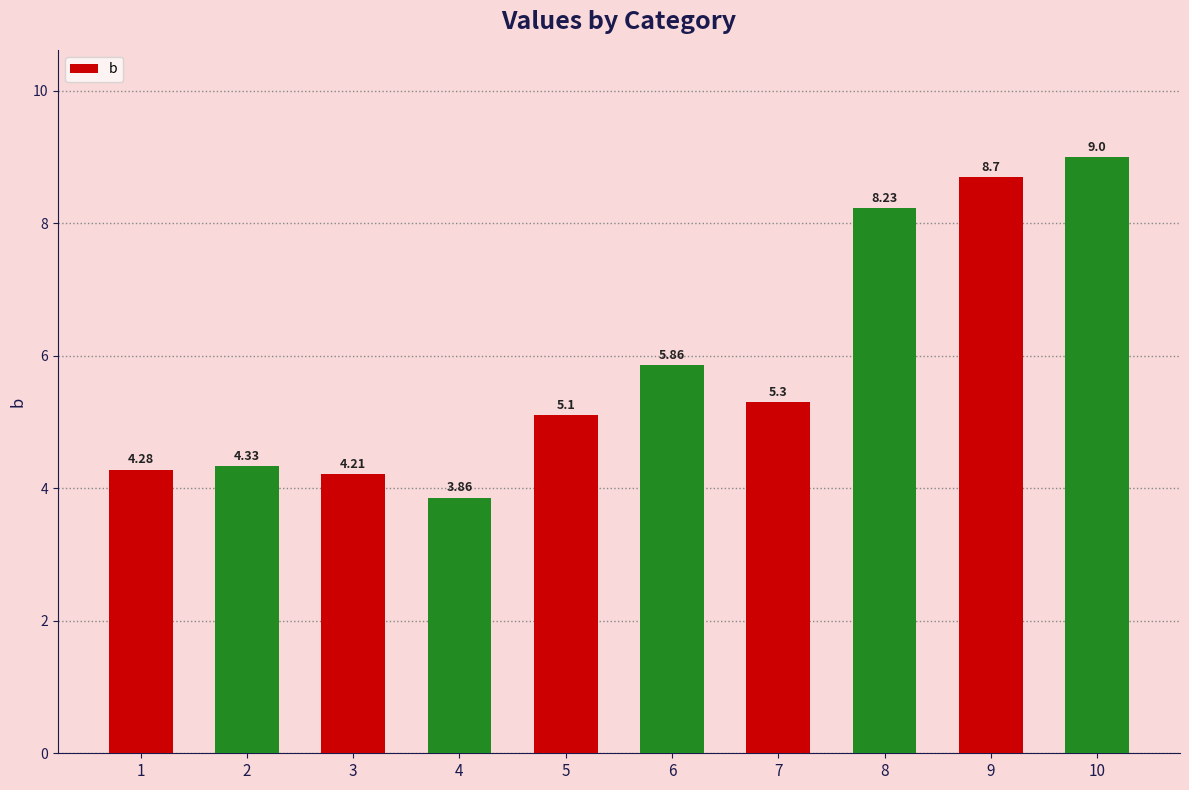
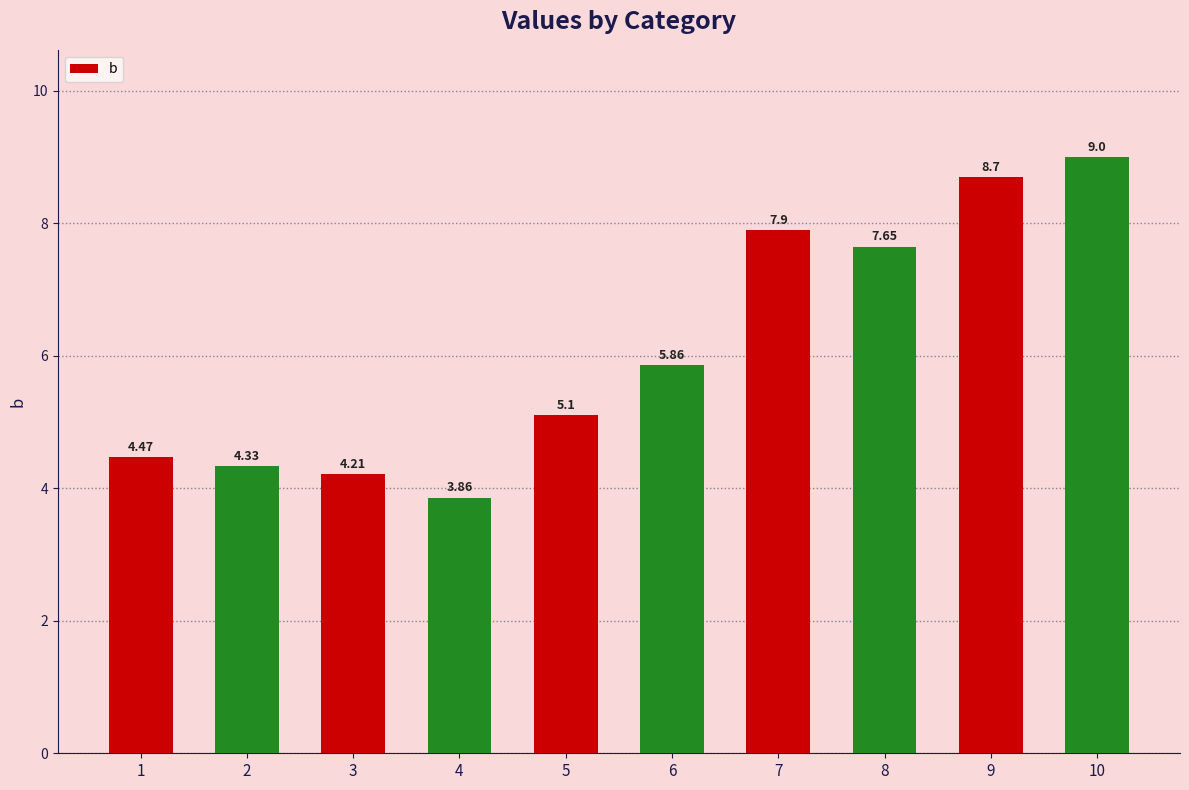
  {
-   "1": 4.28,
+   "1": 4.47,
    "2": 4.33,
    "3": 4.21,
    "4": 3.86,
    "5": 5.1,
    "6": 5.86,
-   "7": 5.3,
-   "8": 8.23,
+   "7": 7.9,
+   "8": 7.65,
    "9": 8.7,
    "10": 9.0
  }
